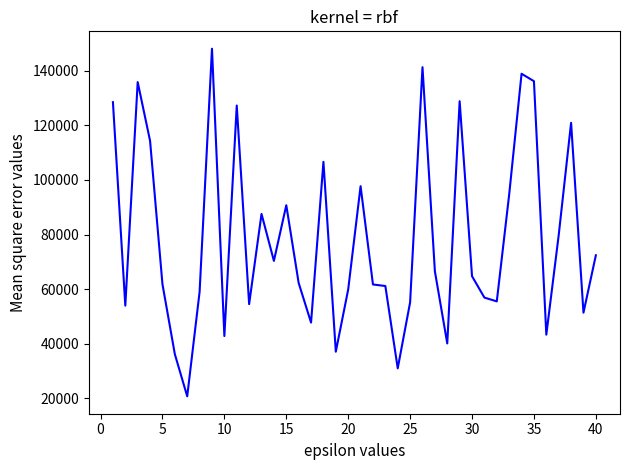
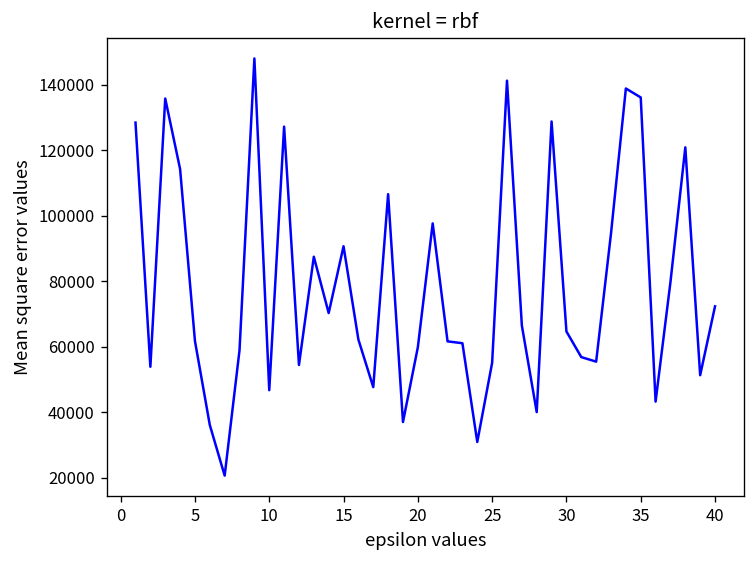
  {
    "5": 62000,
-   "10": 43000,
+   "10": 47000,
    "15": 91000,
    "20": 60000,
    "25": 55000,
    "30": 65000,
    "35": 136000,
    "40": 72000
  }
